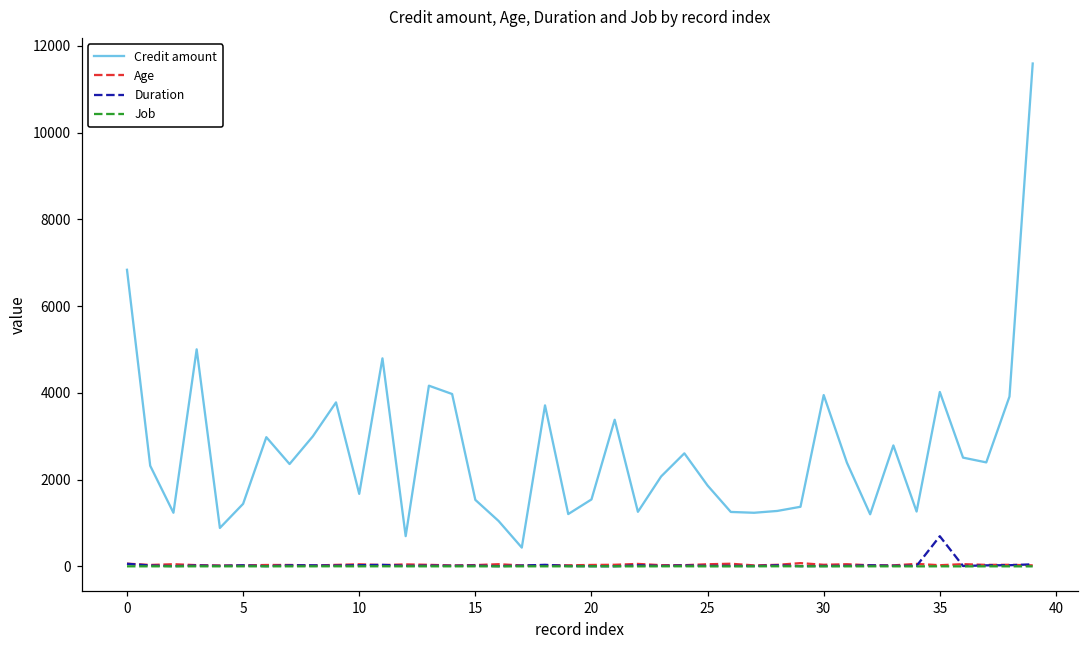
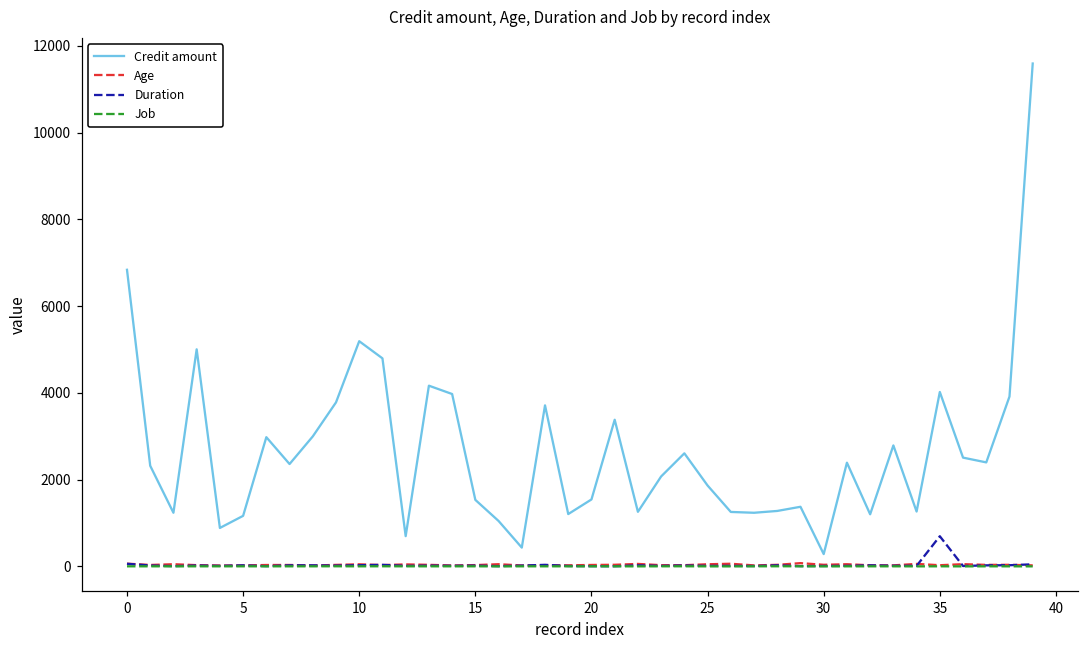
  {
    "Credit amount": {
      "0": 6800,
-     "5": 1400,
-     "10": 1700,
+     "5": 1200,
+     "10": 5200,
      "15": 1500,
      "20": 1500,
      "25": 1900,
-     "30": 3900,
+     "30": 300,
      "35": 4000
    },
    "Duration": {
      "35": 700
    }
  }
